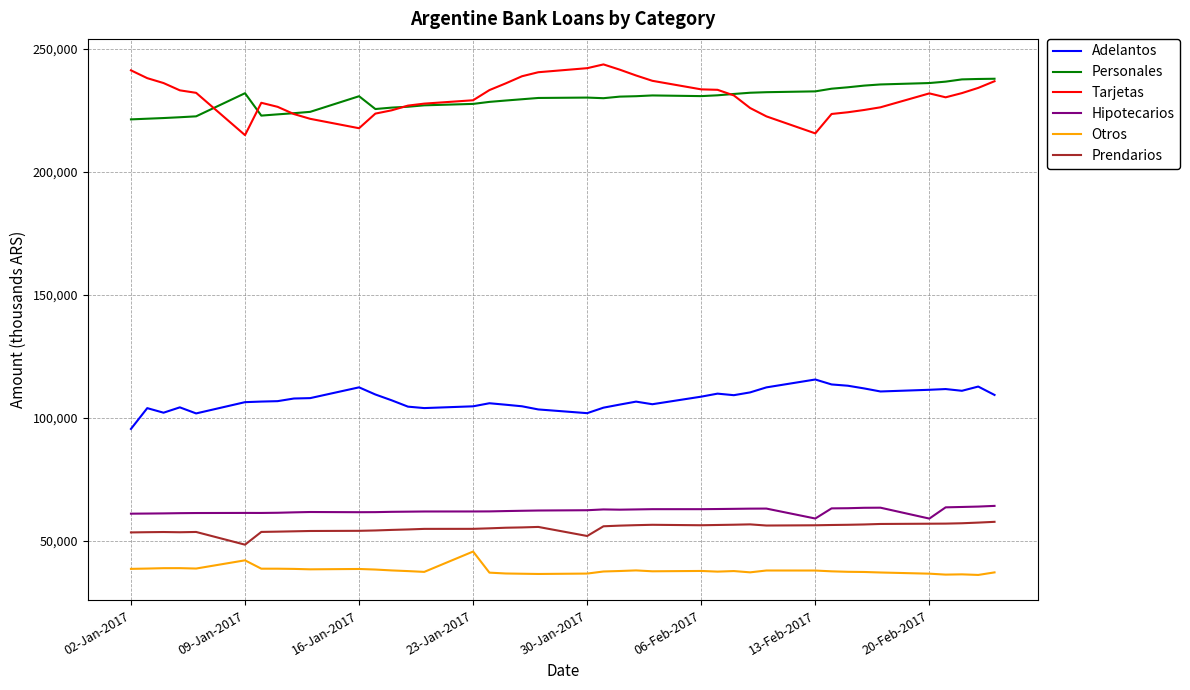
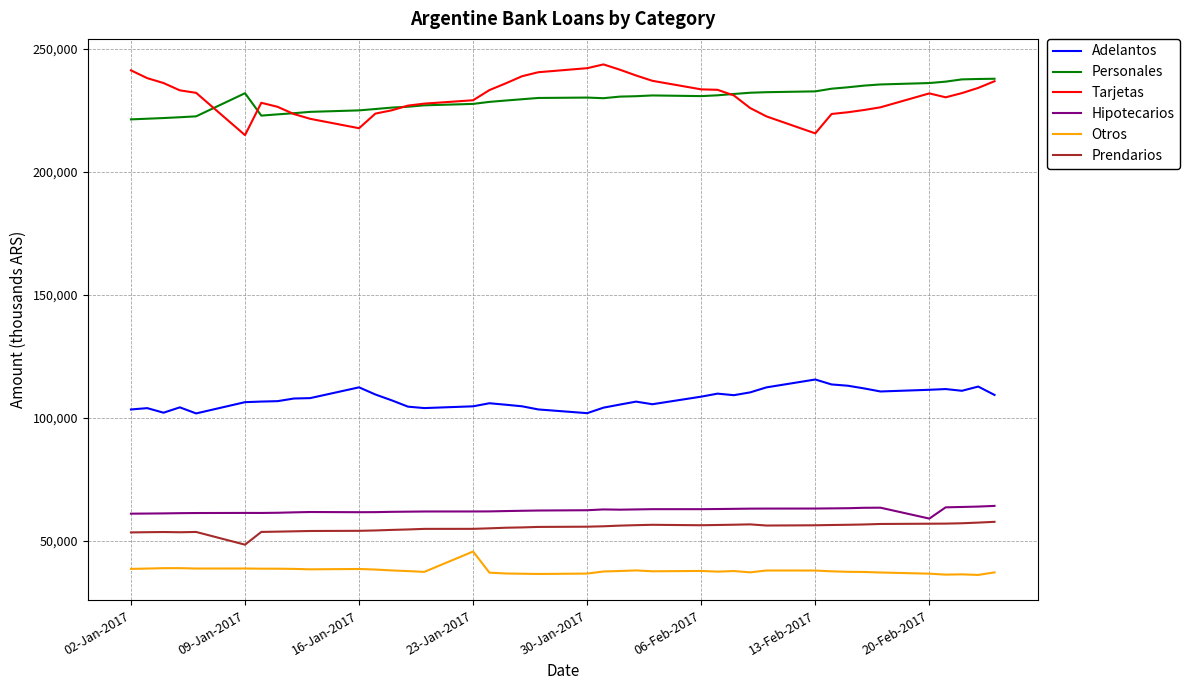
  {
    "Adelantos": {
-     "02-Jan-2017": "96,000",
+     "02-Jan-2017": "104,000",
      "09-Jan-2017": "106,000",
      "16-Jan-2017": "112,000",
      "23-Jan-2017": "105,000",
      "30-Jan-2017": "102,000",
      "06-Feb-2017": "109,000",
      "13-Feb-2017": "116,000",
      "20-Feb-2017": "112,000"
    },
    "Personales": {
      "02-Jan-2017": "221,000",
      "09-Jan-2017": "232,000",
-     "16-Jan-2017": "231,000",
+     "16-Jan-2017": "225,000",
      "23-Jan-2017": "228,000",
      "30-Jan-2017": "230,000",
      "06-Feb-2017": "231,000",
      "13-Feb-2017": "233,000",
      "20-Feb-2017": "236,000"
    },
    "Tarjetas": {
      "02-Jan-2017": "241,000",
      "09-Jan-2017": "215,000",
      "16-Jan-2017": "218,000",
      "23-Jan-2017": "229,000",
      "30-Jan-2017": "242,000",
      "06-Feb-2017": "234,000",
      "13-Feb-2017": "216,000",
      "20-Feb-2017": "232,000"
    },
    "Hipotecarios": {
      "02-Jan-2017": "61,000",
      "09-Jan-2017": "61,000",
      "16-Jan-2017": "62,000",
      "23-Jan-2017": "62,000",
      "30-Jan-2017": "63,000",
      "06-Feb-2017": "63,000",
-     "13-Feb-2017": "59,000",
+     "13-Feb-2017": "63,000",
      "20-Feb-2017": "59,000"
    },
    "Otros": {
      "02-Jan-2017": "39,000",
-     "09-Jan-2017": "42,000",
+     "09-Jan-2017": "39,000",
      "16-Jan-2017": "39,000",
      "23-Jan-2017": "46,000",
      "30-Jan-2017": "37,000",
      "06-Feb-2017": "38,000",
      "13-Feb-2017": "38,000",
      "20-Feb-2017": "37,000"
    },
    "Prendarios": {
      "02-Jan-2017": "54,000",
      "09-Jan-2017": "49,000",
      "16-Jan-2017": "54,000",
      "23-Jan-2017": "55,000",
-     "30-Jan-2017": "52,000",
+     "30-Jan-2017": "56,000",
      "06-Feb-2017": "56,000",
      "13-Feb-2017": "56,000",
      "20-Feb-2017": "57,000"
    }
  }
